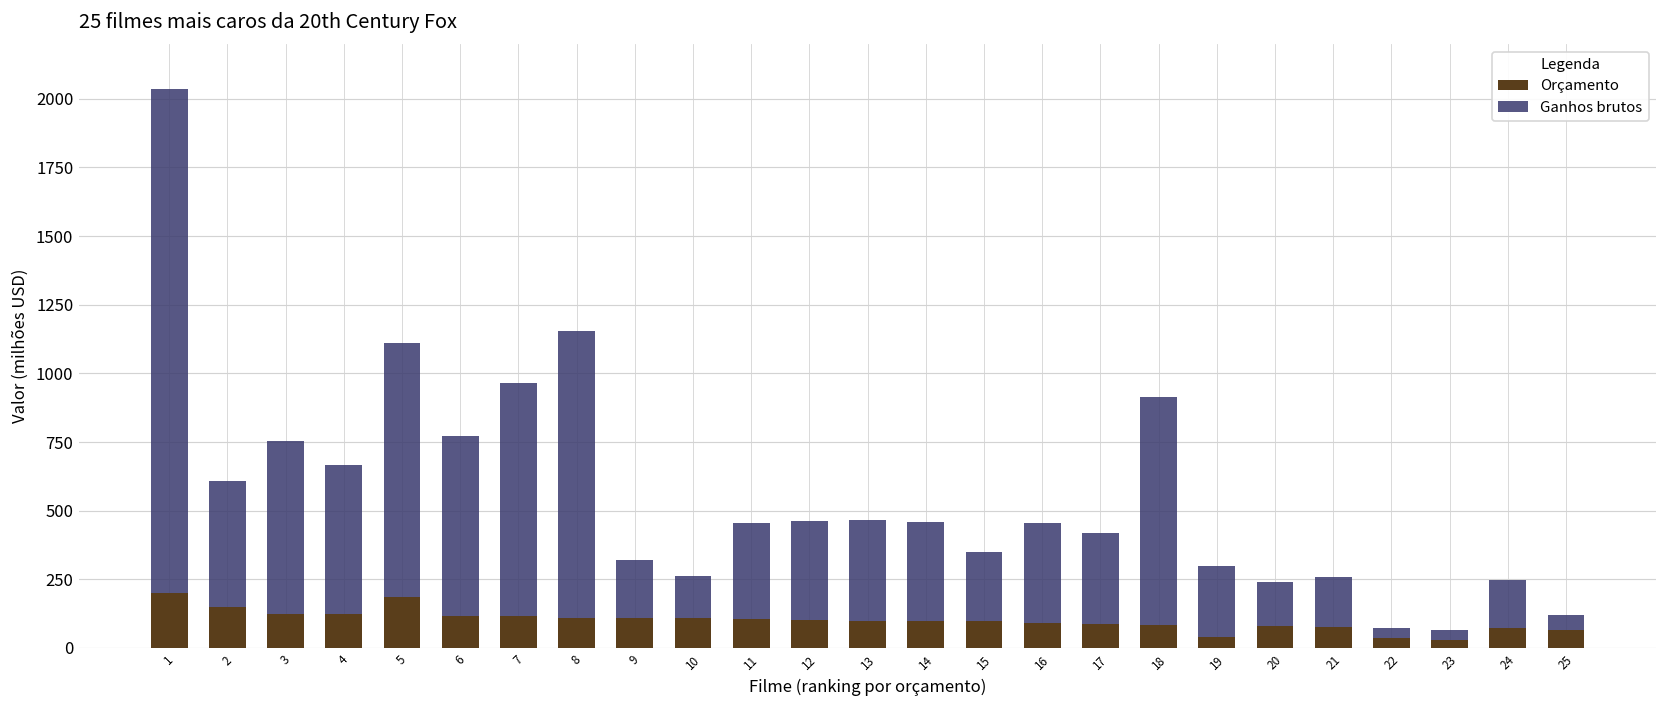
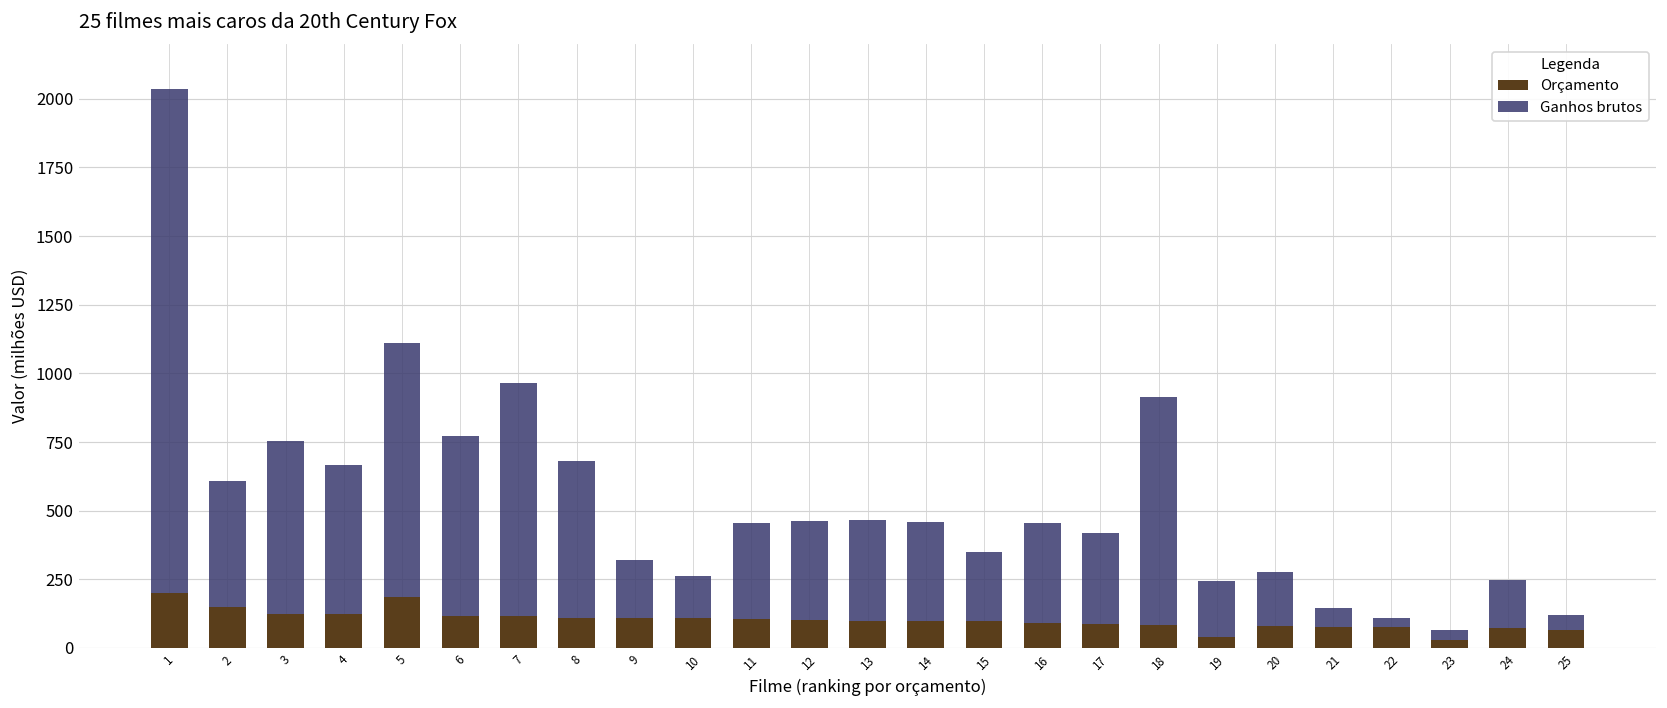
  {
    "Orçamento": {
      "1": 200,
      "2": 150,
      "3": 130,
      "4": 130,
      "5": 190,
      "6": 120,
      "7": 120,
      "8": 110,
      "9": 110,
      "10": 110,
      "11": 110,
      "12": 100,
      "13": 100,
      "14": 100,
      "15": 100,
      "16": 90,
      "17": 90,
      "18": 90,
      "19": 40,
      "20": 80,
      "21": 80,
-     "22": 40,
+     "22": 80,
      "23": 30,
      "24": 70,
      "25": 70
    },
    "Ganhos brutos": {
      "1": 1840,
      "2": 460,
      "3": 630,
      "4": 540,
      "5": 920,
      "6": 660,
      "7": 850,
-     "8": 1040,
+     "8": 570,
      "9": 210,
      "10": 150,
      "11": 350,
      "12": 360,
      "13": 370,
      "14": 360,
      "15": 250,
      "16": 370,
      "17": 330,
      "18": 830,
-     "19": 260,
-     "20": 160,
-     "21": 180,
+     "19": 210,
+     "20": 200,
+     "21": 70,
      "22": 30,
      "23": 40,
      "24": 180,
      "25": 60
    }
  }
